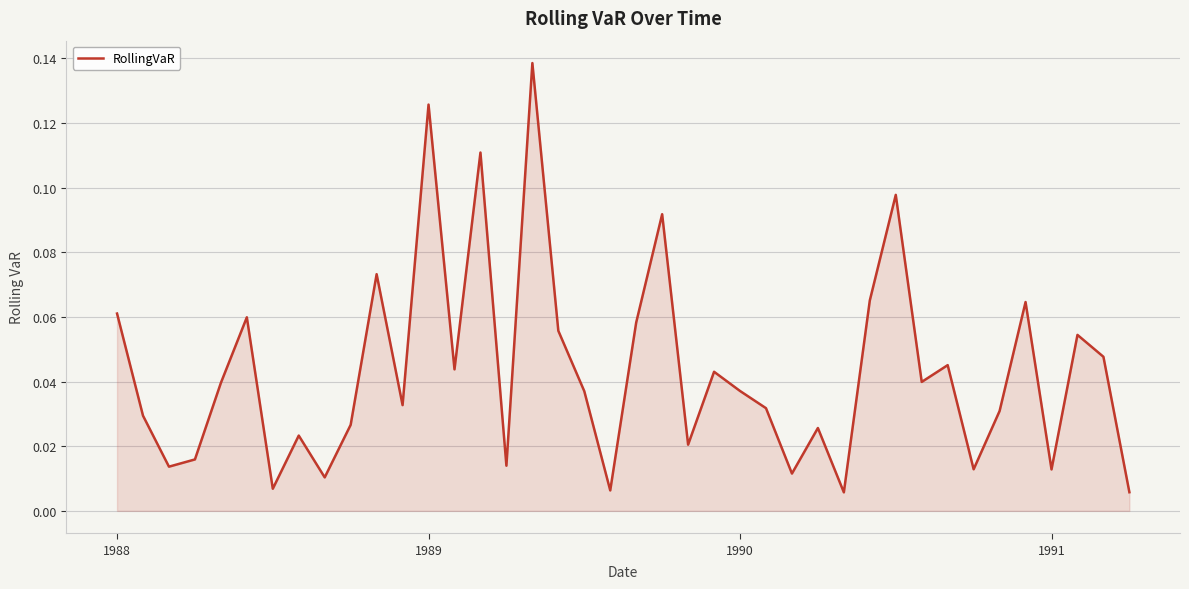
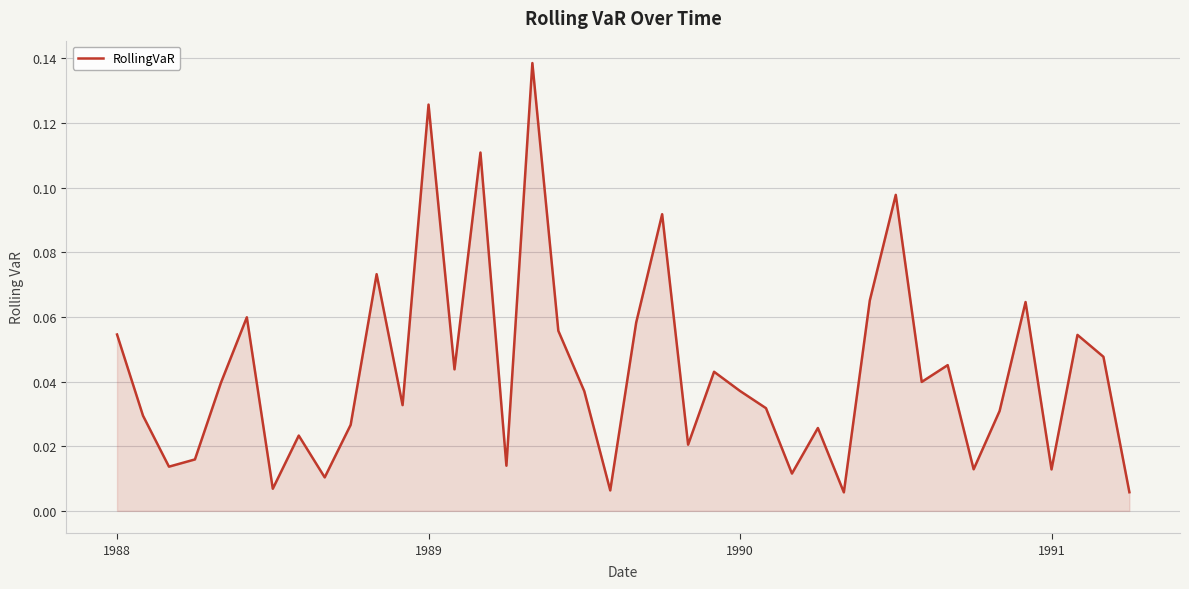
  {
-   "1988": 0.061,
+   "1988": 0.055,
    "1989": 0.126,
    "1990": 0.037,
    "1991": 0.013
  }
